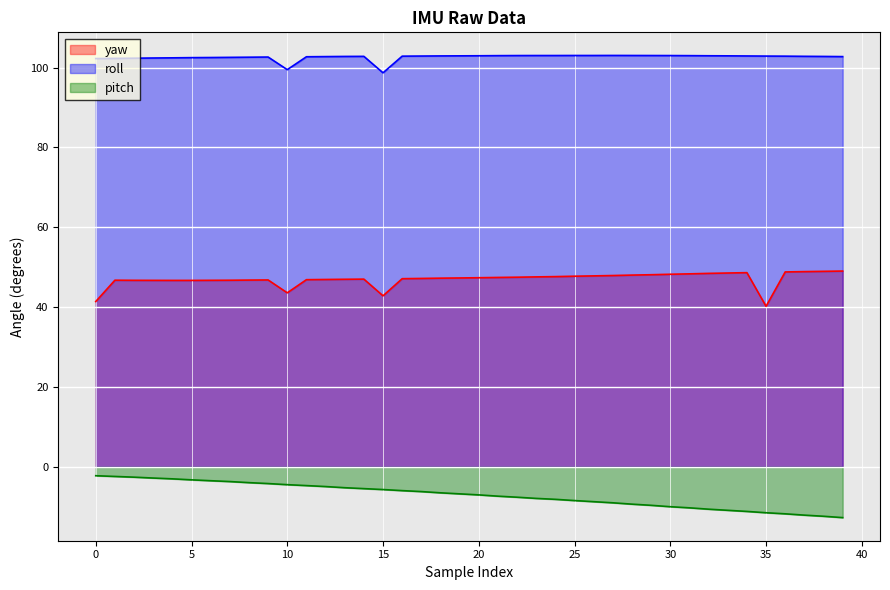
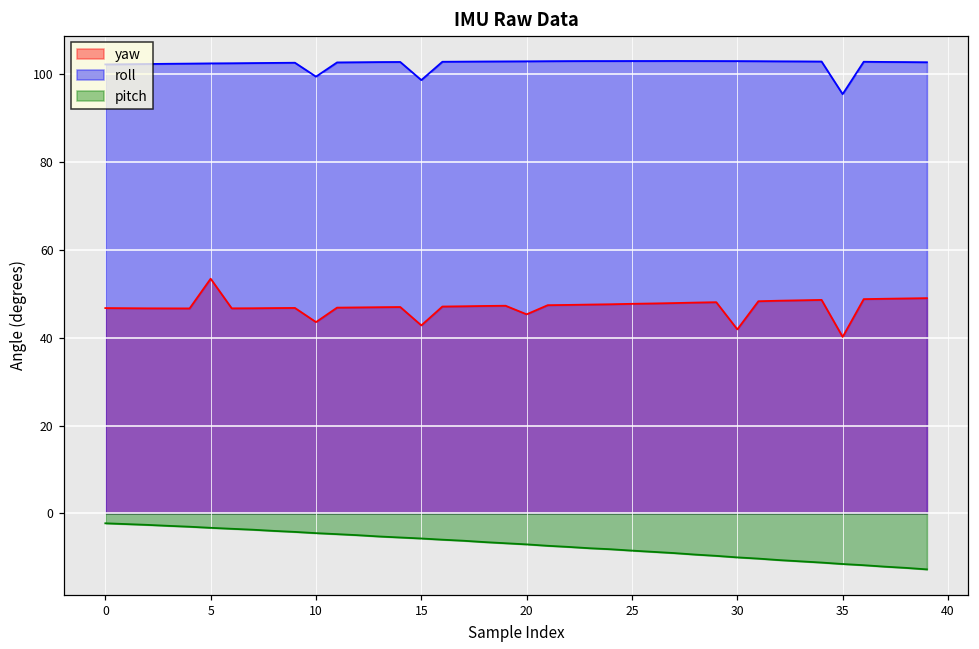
  {
    "yaw": {
-     "0": 41,
-     "5": 47,
+     "0": 47,
+     "5": 53,
      "10": 44,
      "15": 43,
-     "20": 47,
+     "20": 45,
      "25": 48,
-     "30": 48,
+     "30": 42,
      "35": 40
    },
    "roll": {
      "5": 102,
      "10": 99,
      "15": 99,
      "20": 103,
      "25": 103,
      "30": 103,
-     "35": 103
+     "35": 95
    }
  }
